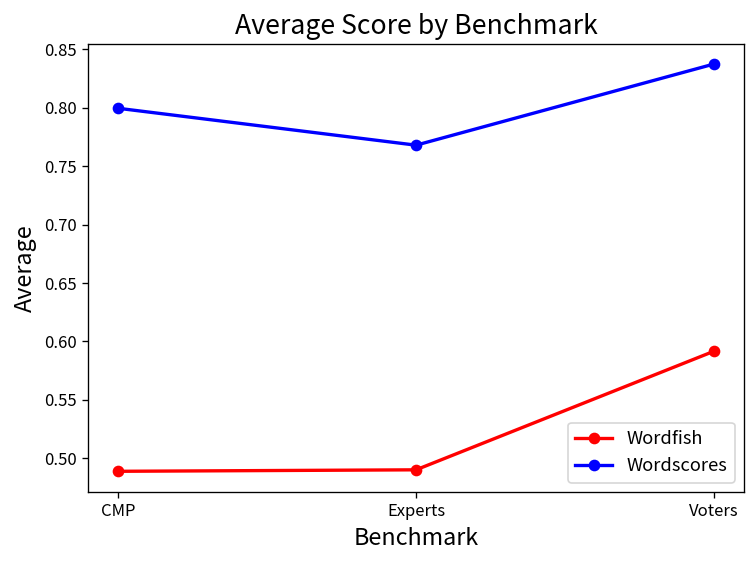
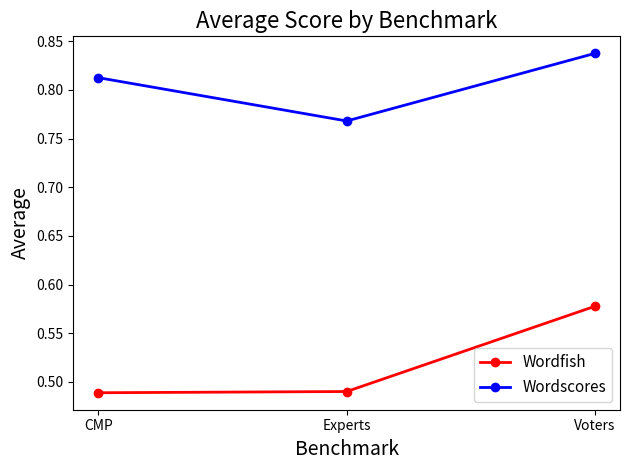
  {
    "Wordfish": {
      "CMP": 0.49,
      "Experts": 0.49,
-     "Voters": 0.59
+     "Voters": 0.58
    },
    "Wordscores": {
-     "CMP": 0.80,
+     "CMP": 0.81,
      "Experts": 0.77,
      "Voters": 0.84
    }
  }
